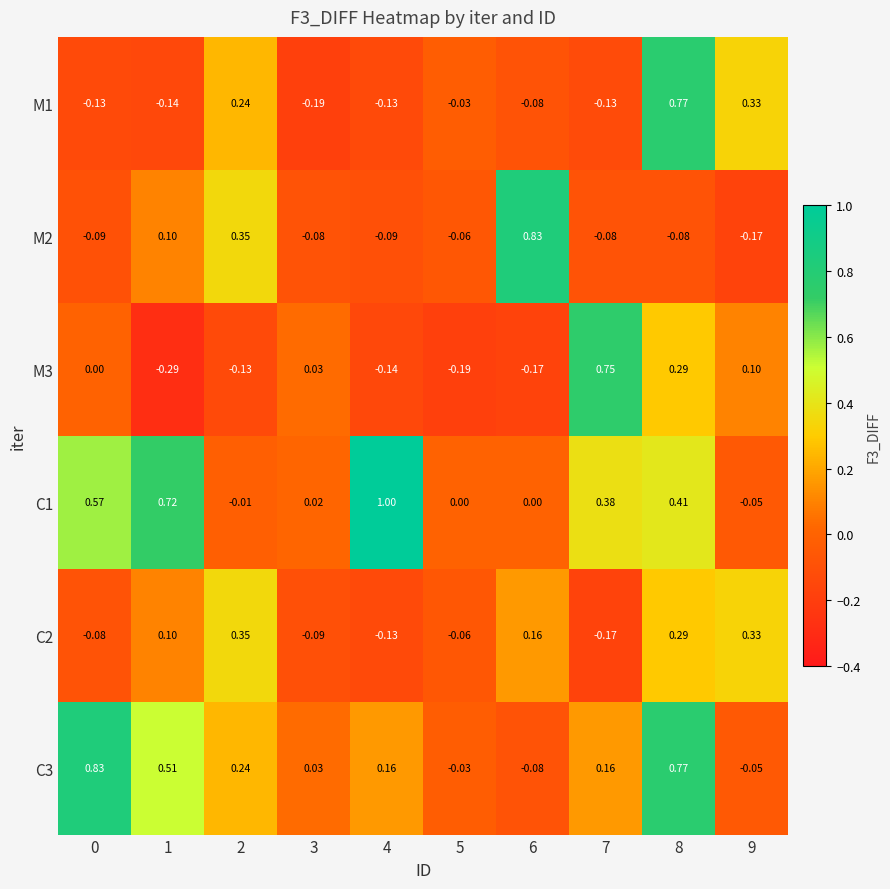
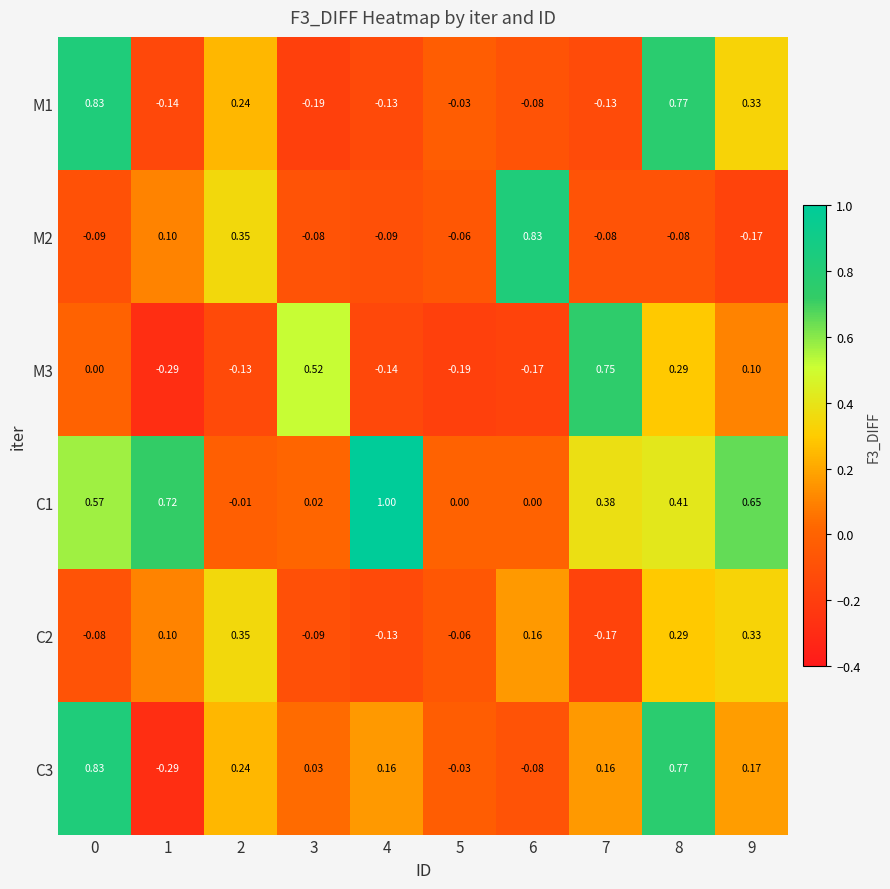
  {
    "M1": {
-     "0": -0.13,
+     "0": 0.83,
      "1": -0.14,
      "2": 0.24,
      "3": -0.19,
      "4": -0.13,
      "5": -0.03,
      "6": -0.08,
      "7": -0.13,
      "8": 0.77,
      "9": 0.33
    },
    "M2": {
      "0": -0.09,
      "1": 0.10,
      "2": 0.35,
      "3": -0.08,
      "4": -0.09,
      "5": -0.06,
      "6": 0.83,
      "7": -0.08,
      "8": -0.08,
      "9": -0.17
    },
    "M3": {
      "0": 0.00,
      "1": -0.29,
      "2": -0.13,
-     "3": 0.03,
+     "3": 0.52,
      "4": -0.14,
      "5": -0.19,
      "6": -0.17,
      "7": 0.75,
      "8": 0.29,
      "9": 0.10
    },
    "C1": {
      "0": 0.57,
      "1": 0.72,
      "2": -0.01,
      "3": 0.02,
      "4": 1.00,
      "5": 0.00,
      "6": 0.00,
      "7": 0.38,
      "8": 0.41,
-     "9": -0.05
+     "9": 0.65
    },
    "C2": {
      "0": -0.08,
      "1": 0.10,
      "2": 0.35,
      "3": -0.09,
      "4": -0.13,
      "5": -0.06,
      "6": 0.16,
      "7": -0.17,
      "8": 0.29,
      "9": 0.33
    },
    "C3": {
      "0": 0.83,
-     "1": 0.51,
+     "1": -0.29,
      "2": 0.24,
      "3": 0.03,
      "4": 0.16,
      "5": -0.03,
      "6": -0.08,
      "7": 0.16,
      "8": 0.77,
-     "9": -0.05
+     "9": 0.17
    }
  }
